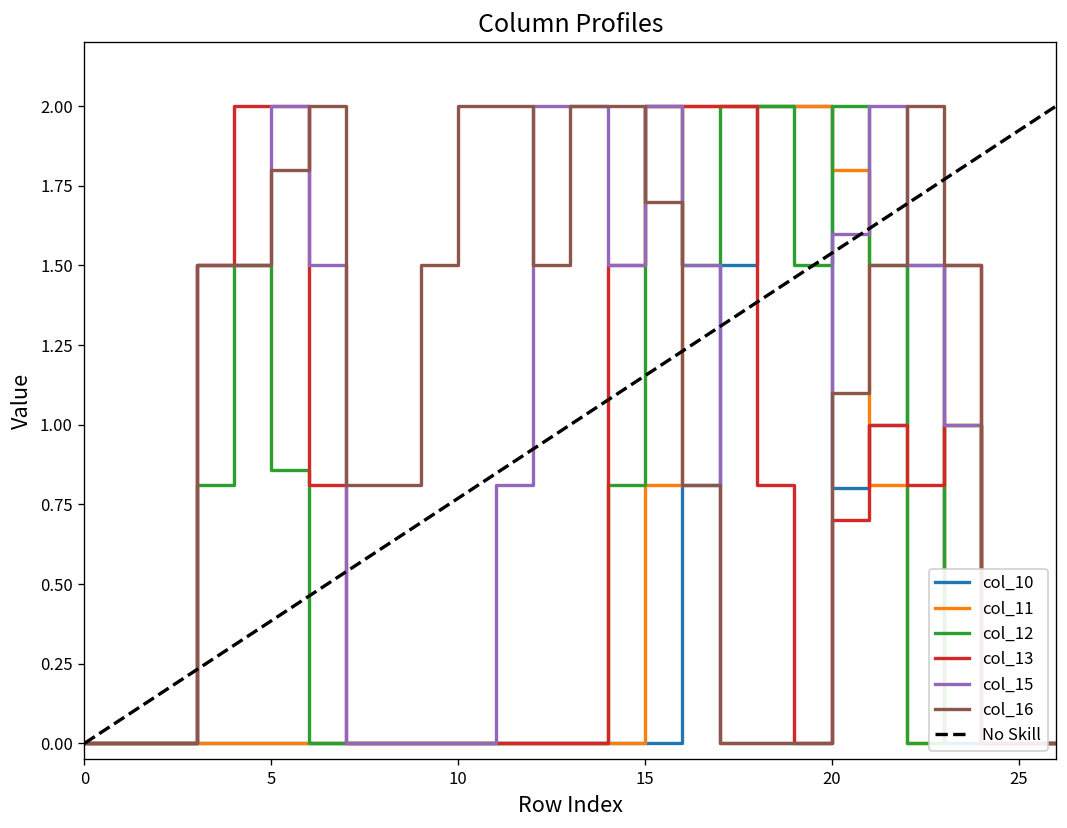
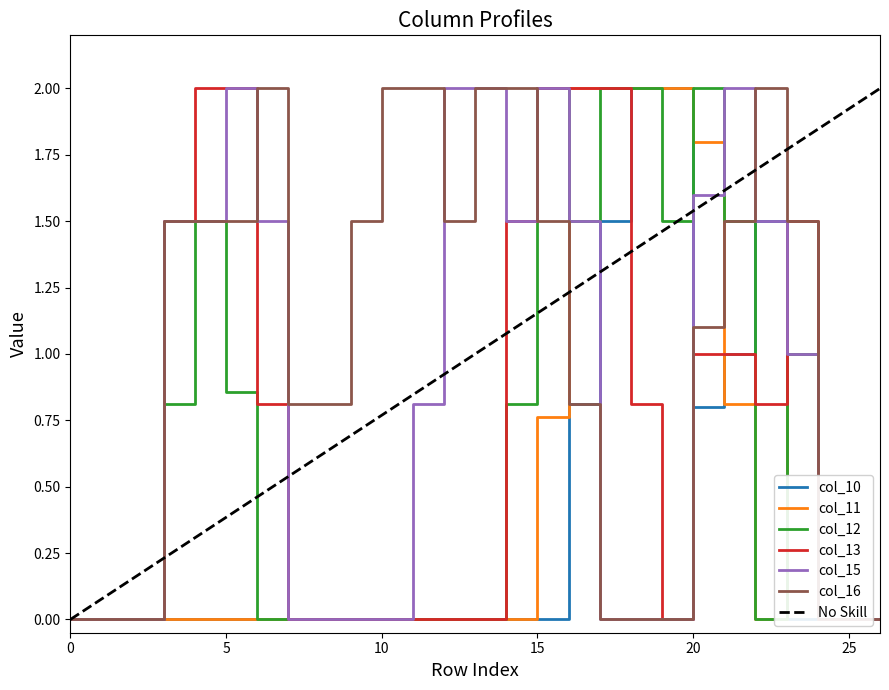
  {
    "col_10": {
      "15": 0.00,
      "20": 0.80
    },
    "col_11": {
-     "15": 0.81,
+     "15": 0.76,
      "20": 1.80
    },
    "col_12": {
      "5": 0.86,
      "20": 2.00
    },
    "col_13": {
-     "20": 0.7
+     "20": 1.0
    },
    "col_15": {
      "20": 1.60
    },
    "col_16": {
-     "5": 1.8,
+     "5": 1.5,
      "10": 2.0,
-     "15": 1.7,
+     "15": 1.5,
      "20": 1.1
    }
  }
